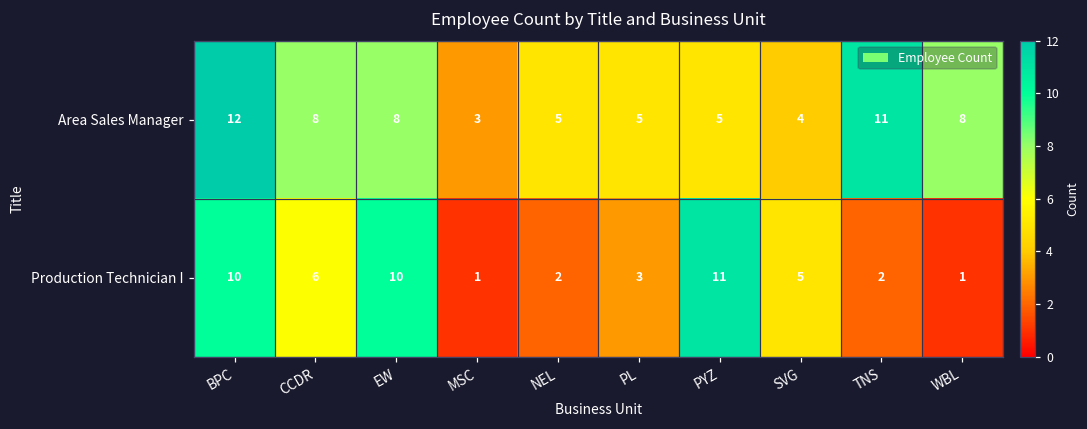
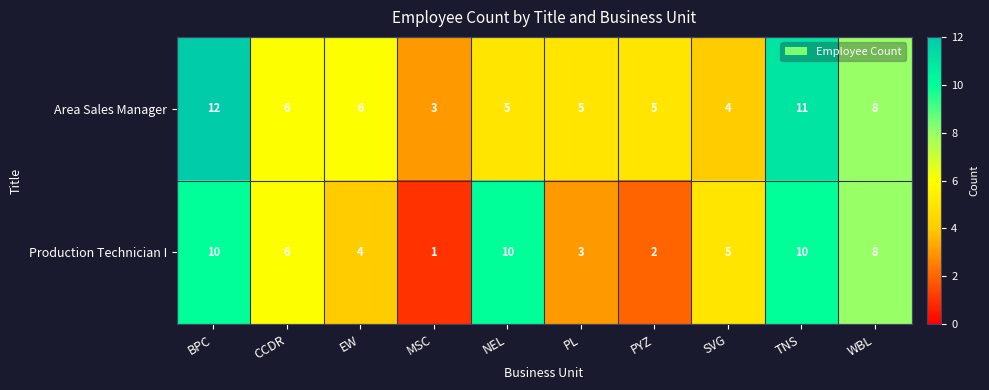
  {
    "Area Sales Manager": {
      "BPC": 12,
-     "CCDR": 8,
-     "EW": 8,
+     "CCDR": 6,
+     "EW": 6,
      "MSC": 3,
      "NEL": 5,
      "PL": 5,
      "PYZ": 5,
      "SVG": 4,
      "TNS": 11,
      "WBL": 8
    },
    "Production Technician I": {
      "BPC": 10,
      "CCDR": 6,
-     "EW": 10,
+     "EW": 4,
      "MSC": 1,
-     "NEL": 2,
+     "NEL": 10,
      "PL": 3,
-     "PYZ": 11,
+     "PYZ": 2,
      "SVG": 5,
-     "TNS": 2,
-     "WBL": 1
+     "TNS": 10,
+     "WBL": 8
    }
  }
